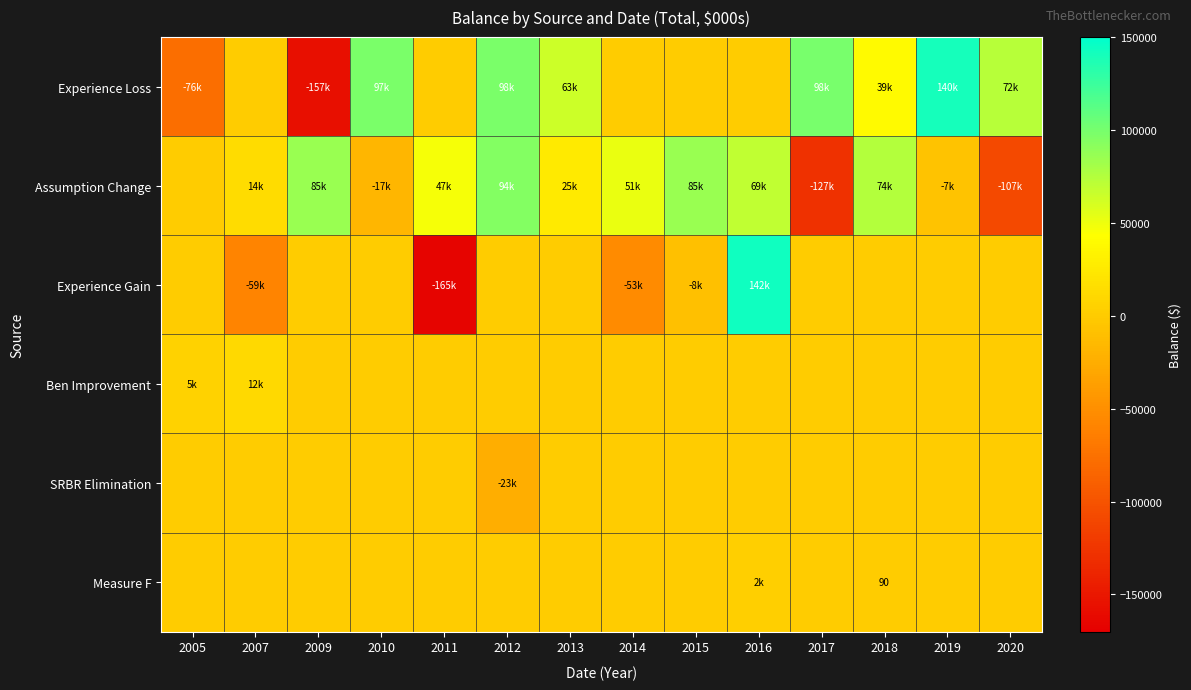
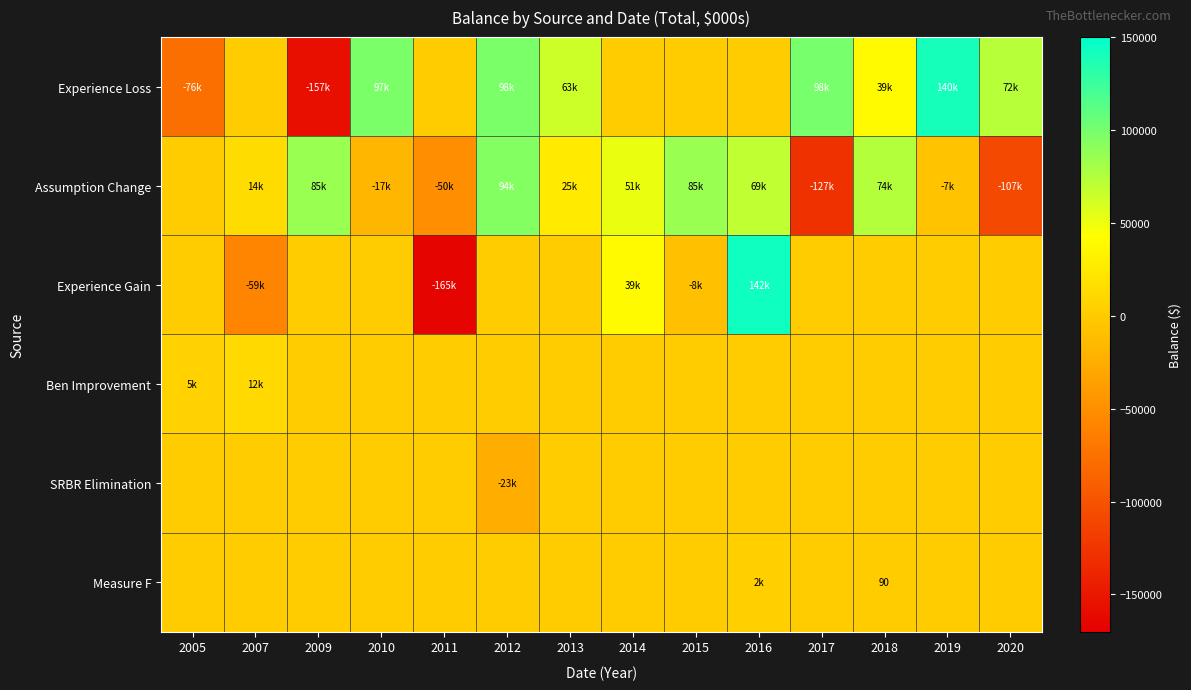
  {
    "Experience Loss": {
      "2005": "-76k",
      "2009": "-157k",
      "2010": "97k",
      "2012": "98k",
      "2013": "63k",
      "2017": "98k",
      "2018": "39k",
      "2019": "140k",
      "2020": "72k"
    },
    "Assumption Change": {
      "2007": "14k",
      "2009": "85k",
      "2010": "-17k",
-     "2011": "47k",
+     "2011": "-50k",
      "2012": "94k",
      "2013": "25k",
      "2014": "51k",
      "2015": "85k",
      "2016": "69k",
      "2017": "-127k",
      "2018": "74k",
      "2019": "-7k",
      "2020": "-107k"
    },
    "Experience Gain": {
      "2007": "-59k",
      "2011": "-165k",
-     "2014": "-53k",
+     "2014": "39k",
      "2015": "-8k",
      "2016": "142k"
    },
    "Ben Improvement": {
      "2005": "5k",
      "2007": "12k"
    },
    "SRBR Elimination": {
      "2012": "-23k"
    },
    "Measure F": {
      "2016": "2k",
      "2018": "90"
    }
  }
